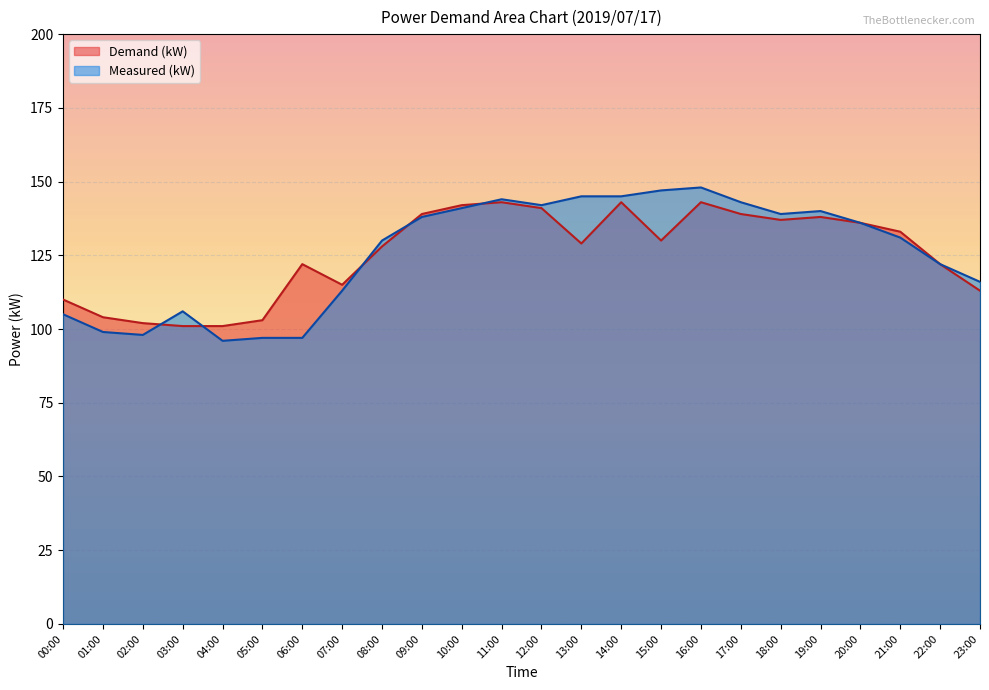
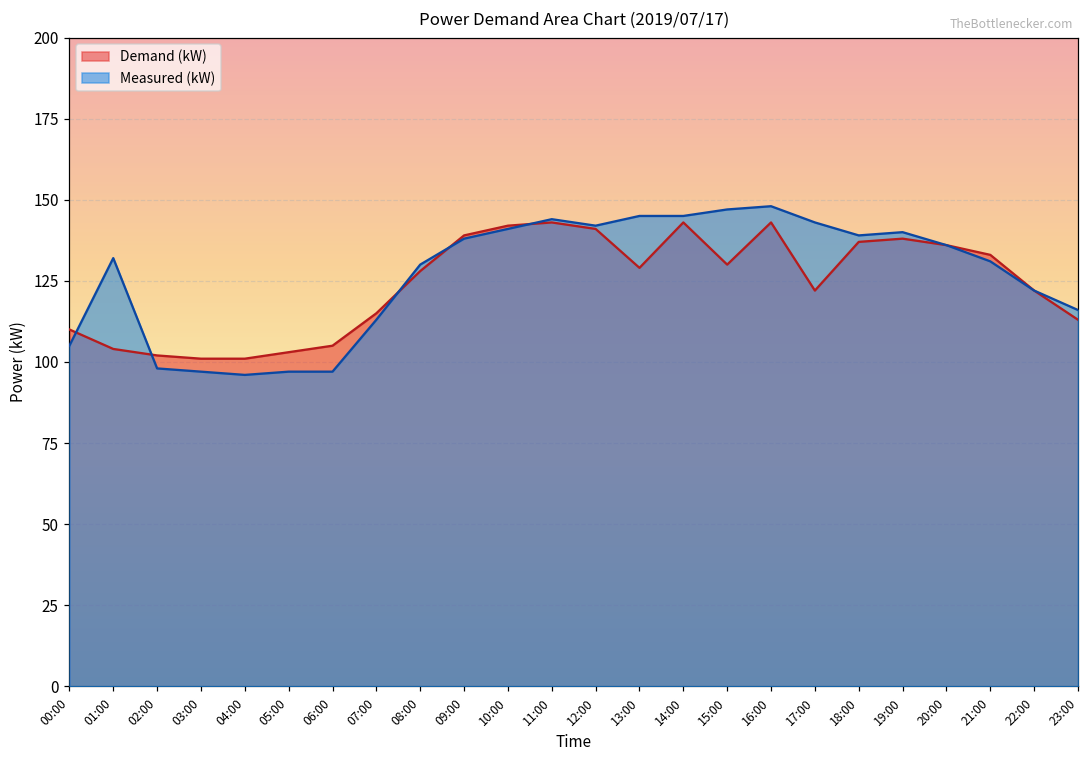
  {
    "Demand (kW)": {
      "00:00": 110,
      "01:00": 104,
      "02:00": 102,
      "03:00": 101,
      "04:00": 101,
      "05:00": 103,
-     "06:00": 122,
+     "06:00": 105,
      "07:00": 115,
      "08:00": 128,
      "09:00": 139,
      "10:00": 142,
      "11:00": 143,
      "12:00": 141,
      "13:00": 129,
      "14:00": 143,
      "15:00": 130,
      "16:00": 143,
-     "17:00": 139,
+     "17:00": 122,
      "18:00": 137,
      "19:00": 138,
      "21:00": 133,
      "23:00": 113
    },
    "Measured (kW)": {
      "00:00": 105,
-     "01:00": 99,
+     "01:00": 132,
      "02:00": 98,
-     "03:00": 106,
+     "03:00": 97,
      "04:00": 96,
      "05:00": 97,
      "06:00": 97,
      "07:00": 113,
      "08:00": 130,
      "09:00": 138,
      "10:00": 141,
      "11:00": 144,
      "12:00": 142,
      "13:00": 145,
      "14:00": 145,
      "15:00": 147,
      "16:00": 148,
      "17:00": 143,
      "18:00": 139,
      "19:00": 140,
      "21:00": 131,
      "23:00": 116
    }
  }
